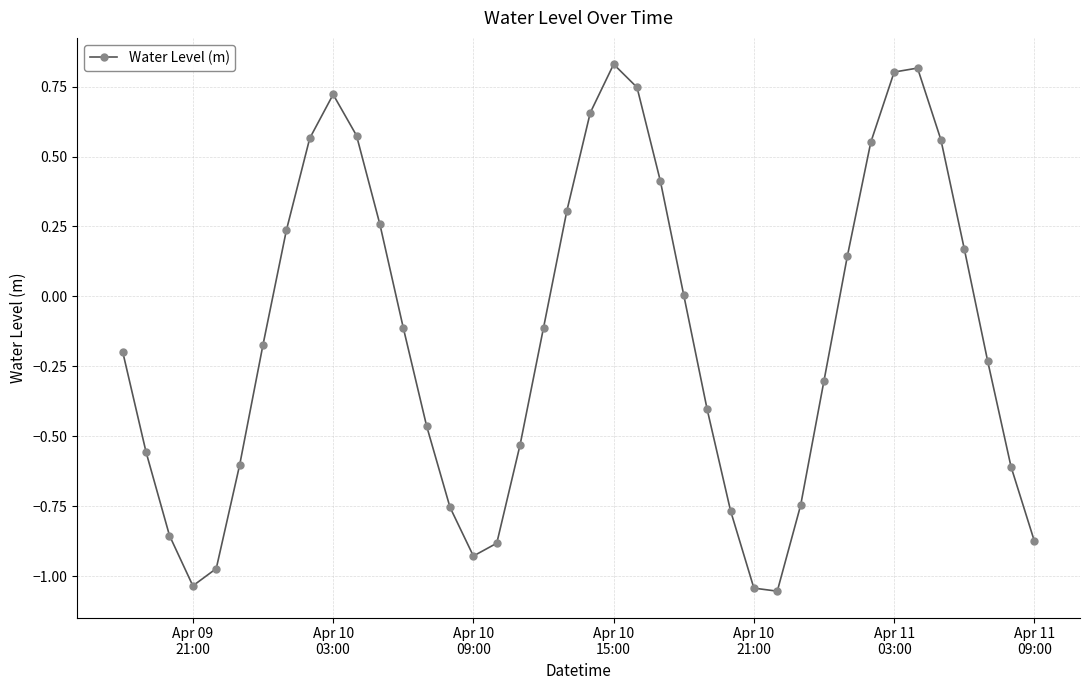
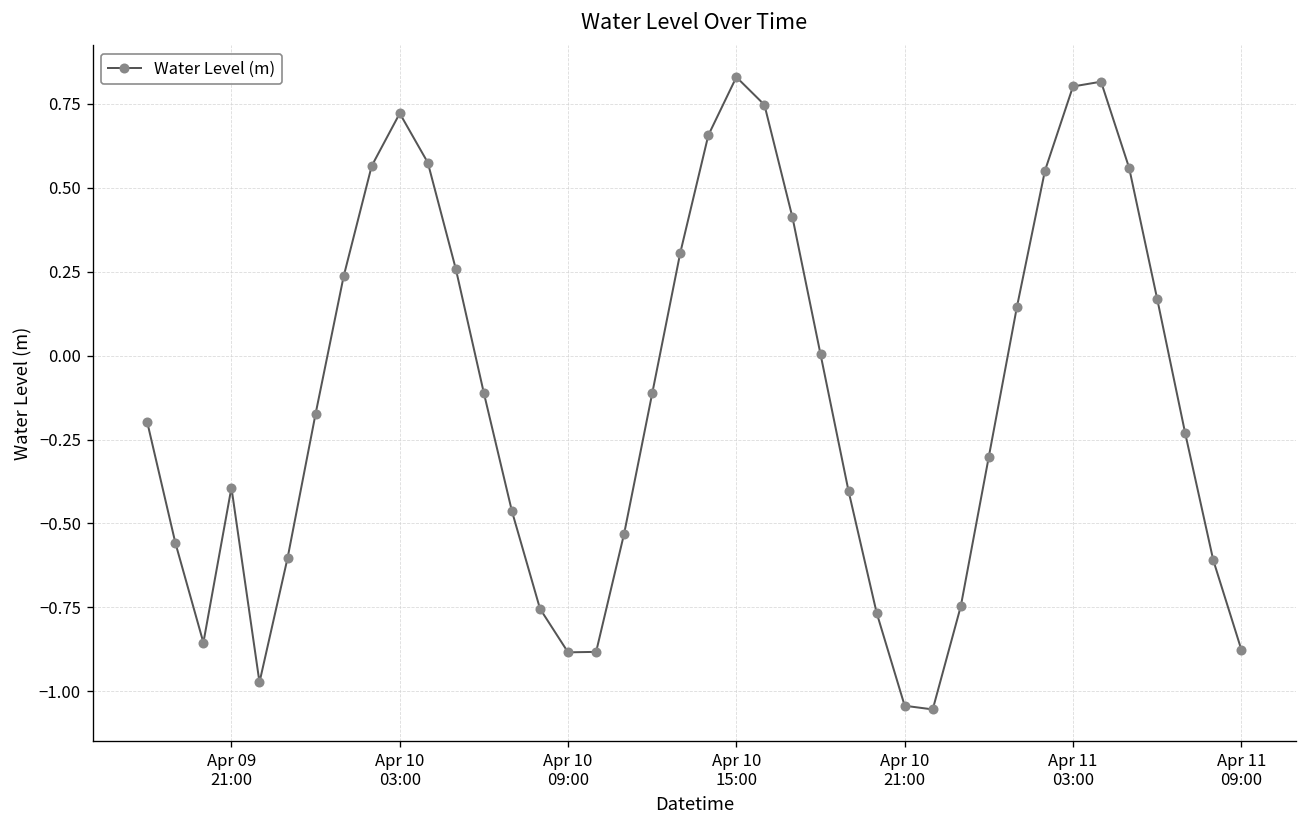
  {
-   "Apr 09 21:00": -1.03,
+   "Apr 09 21:00": -0.39,
    "Apr 10 03:00": 0.72,
-   "Apr 10 09:00": -0.93,
+   "Apr 10 09:00": -0.88,
    "Apr 10 15:00": 0.83,
    "Apr 10 21:00": -1.04,
    "Apr 11 03:00": 0.80,
    "Apr 11 09:00": -0.88
  }
